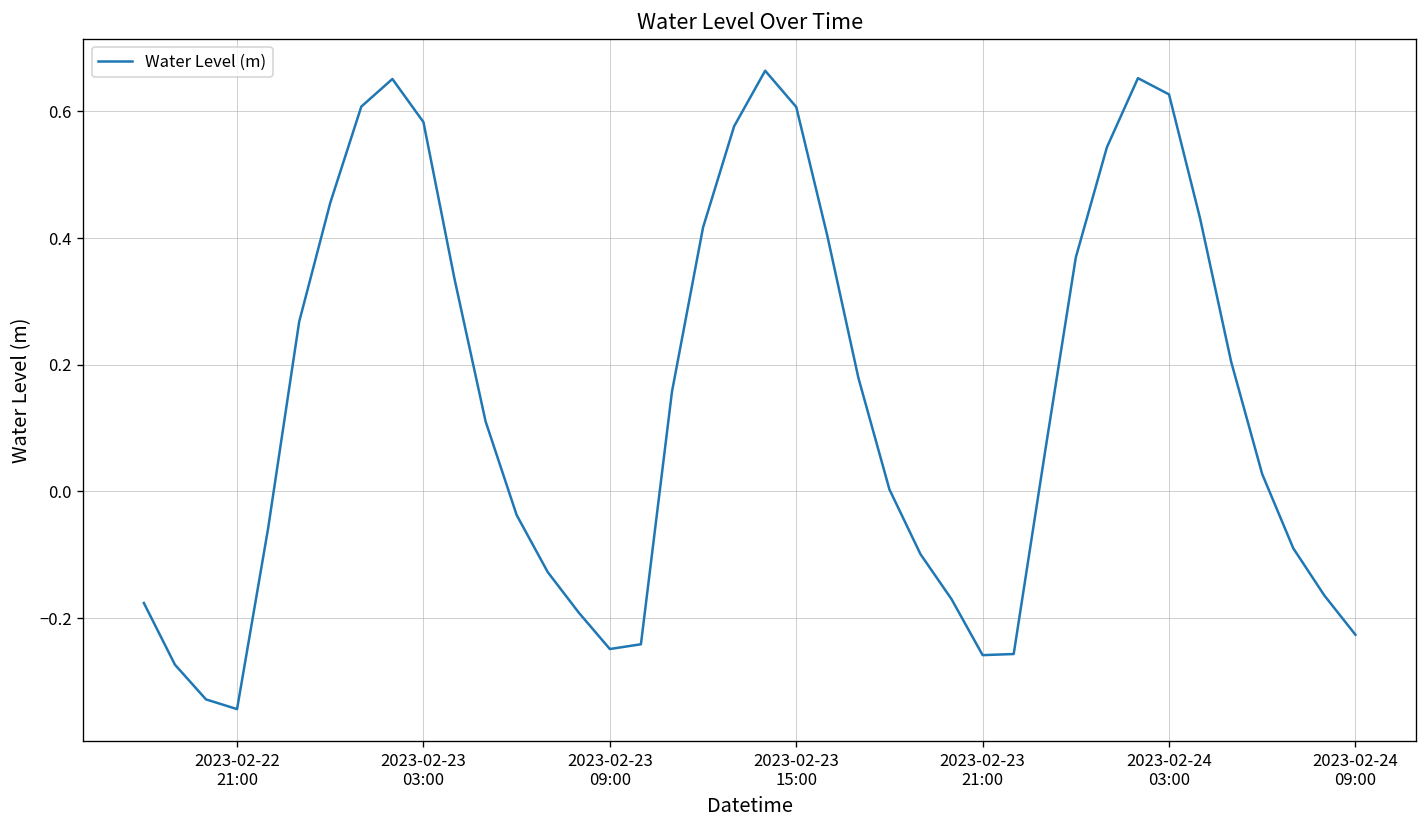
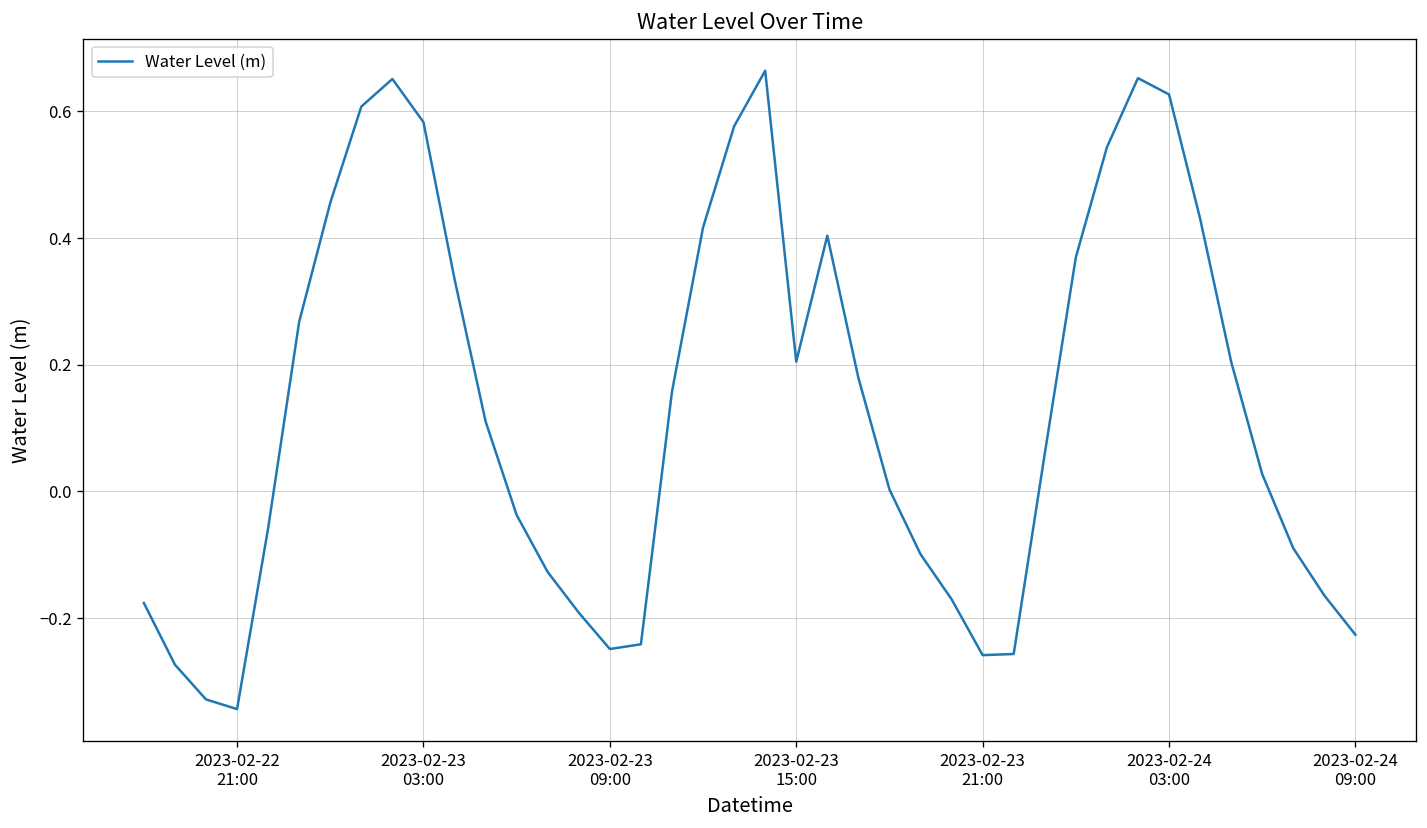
  {
    "2023-02-22 21:00": -0.34,
    "2023-02-23 03:00": 0.58,
    "2023-02-23 09:00": -0.25,
-   "2023-02-23 15:00": 0.61,
+   "2023-02-23 15:00": 0.20,
    "2023-02-23 21:00": -0.26,
    "2023-02-24 03:00": 0.63,
    "2023-02-24 09:00": -0.23
  }
